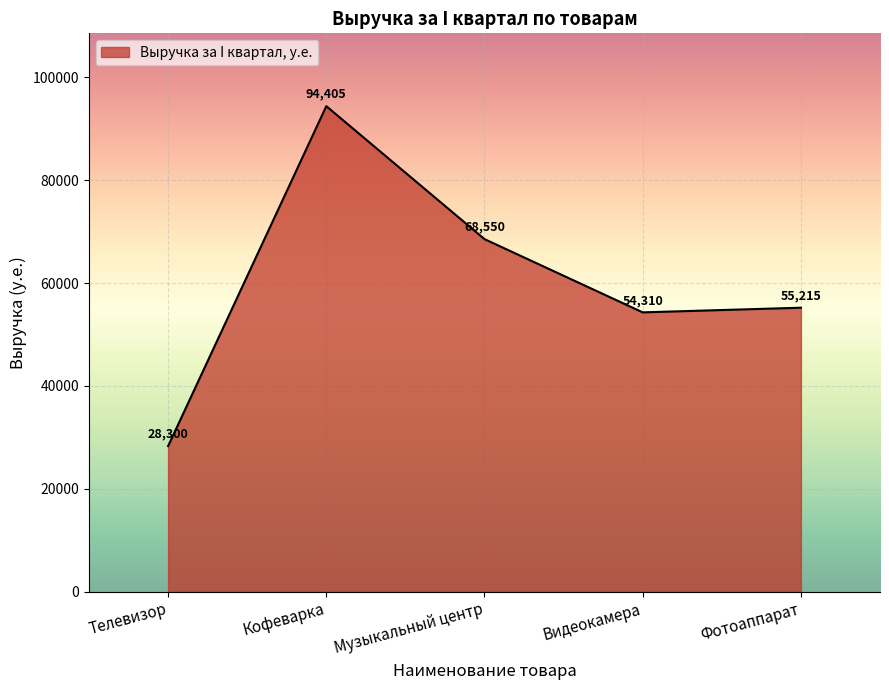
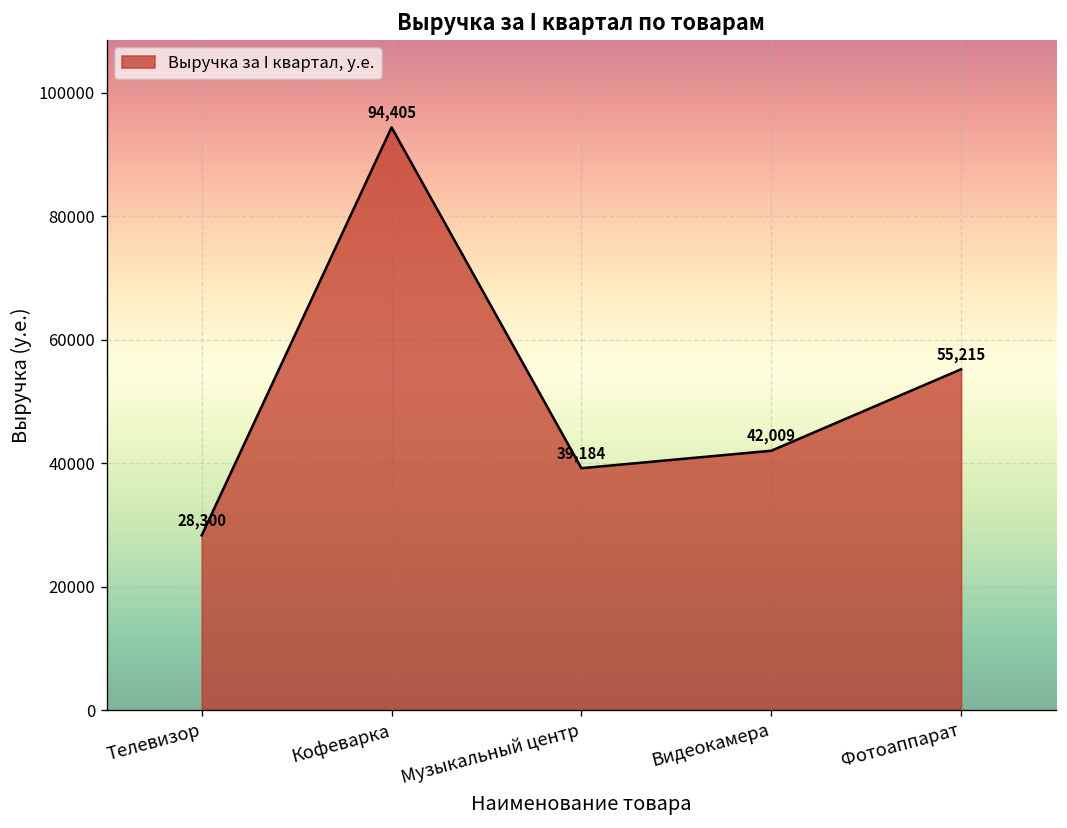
  {
    "Телевизор": "28,300",
    "Кофеварка": "94,405",
-   "Музыкальный центр": "68,550",
-   "Видеокамера": "54,310",
+   "Музыкальный центр": "39,184",
+   "Видеокамера": "42,009",
    "Фотоаппарат": "55,215"
  }
